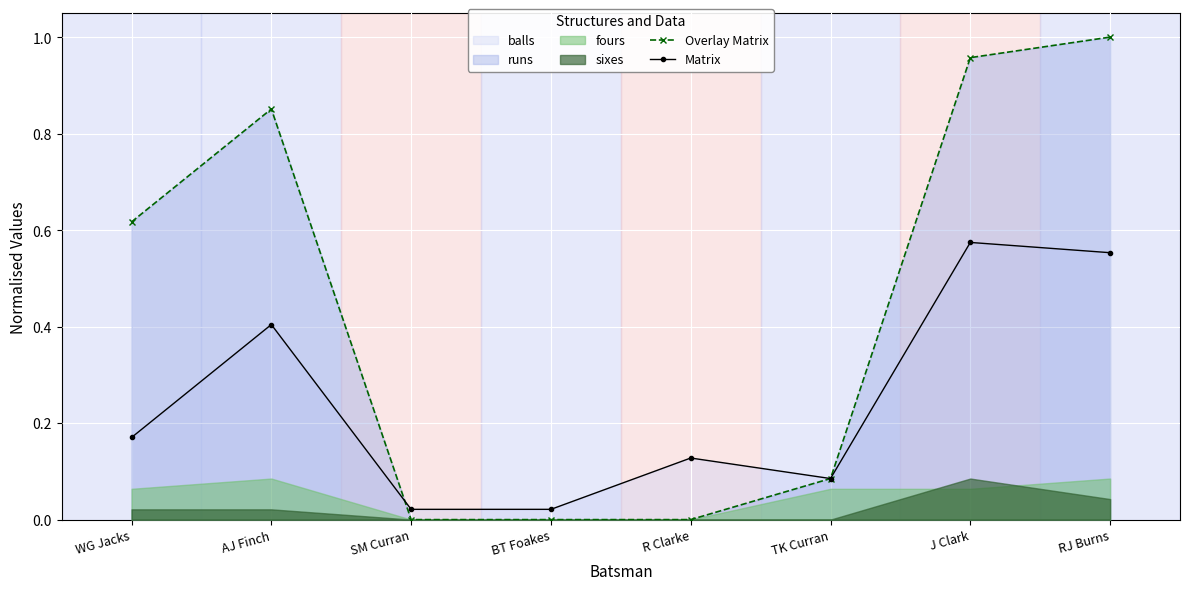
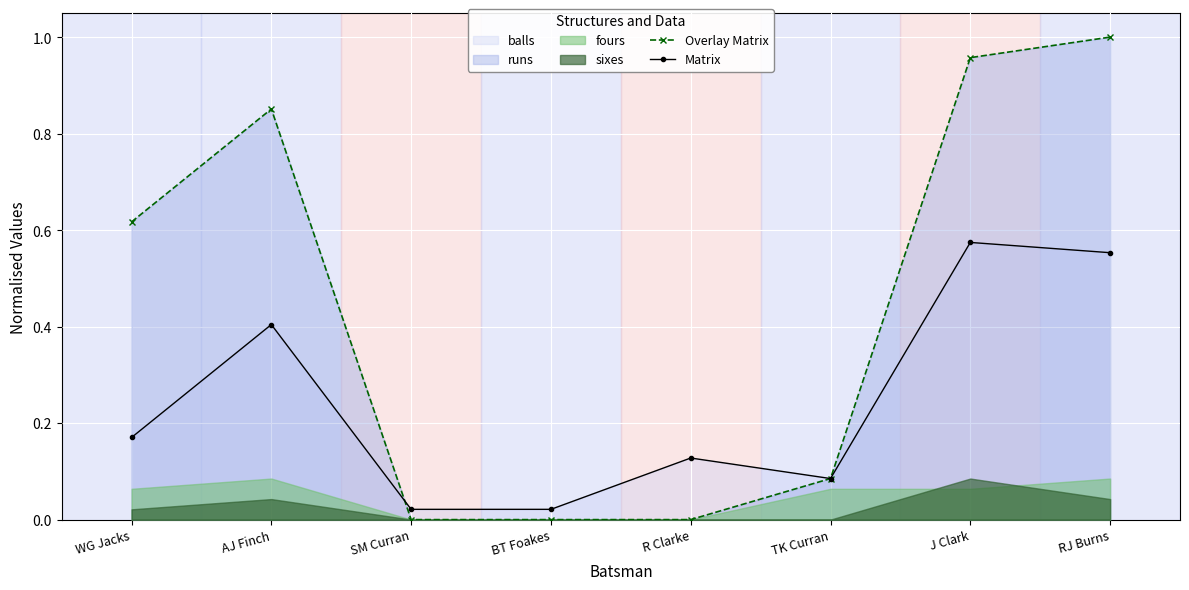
  {
    "fours": {
      "WG Jacks": 0.06,
      "AJ Finch": 0.09,
      "TK Curran": 0.06,
      "J Clark": 0.06,
      "RJ Burns": 0.09
    },
    "sixes": {
      "WG Jacks": 0.02,
-     "AJ Finch": 0.02,
+     "AJ Finch": 0.04,
      "TK Curran": 0.00,
      "J Clark": 0.09,
      "RJ Burns": 0.04
    }
  }
